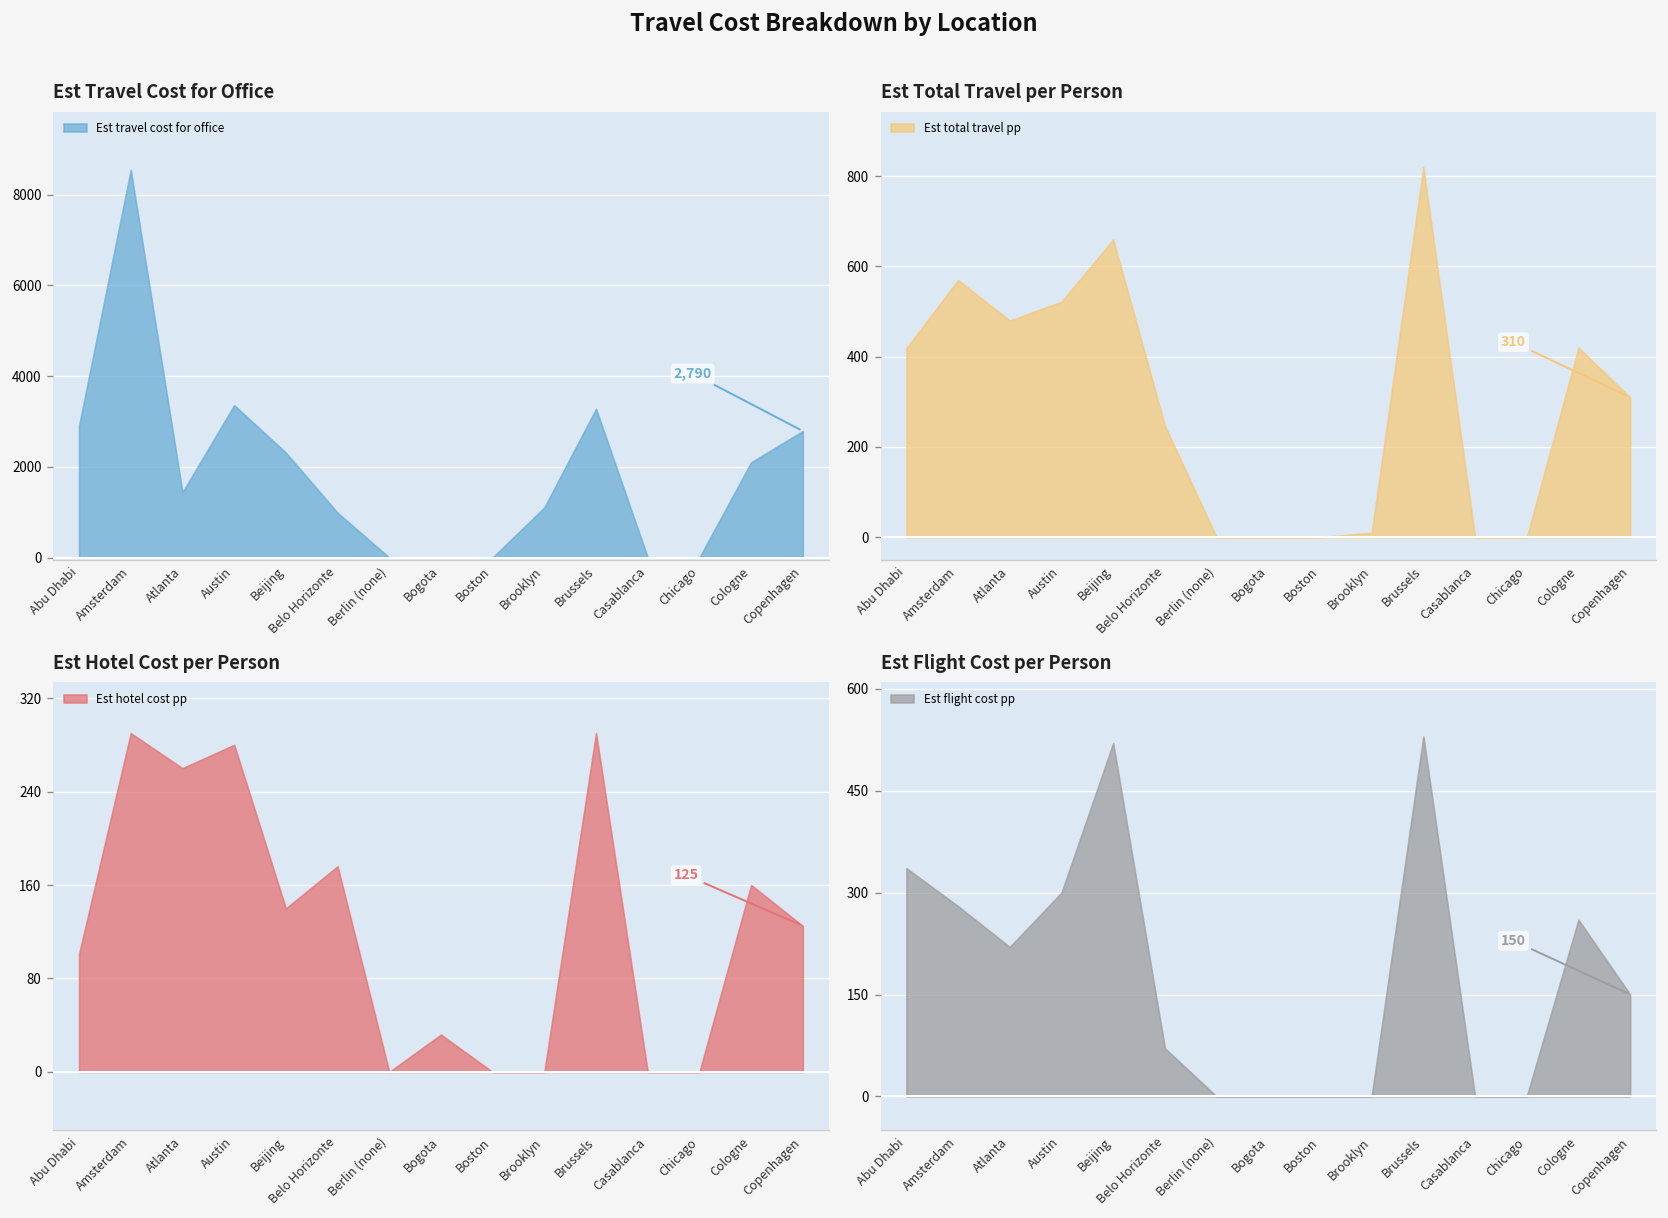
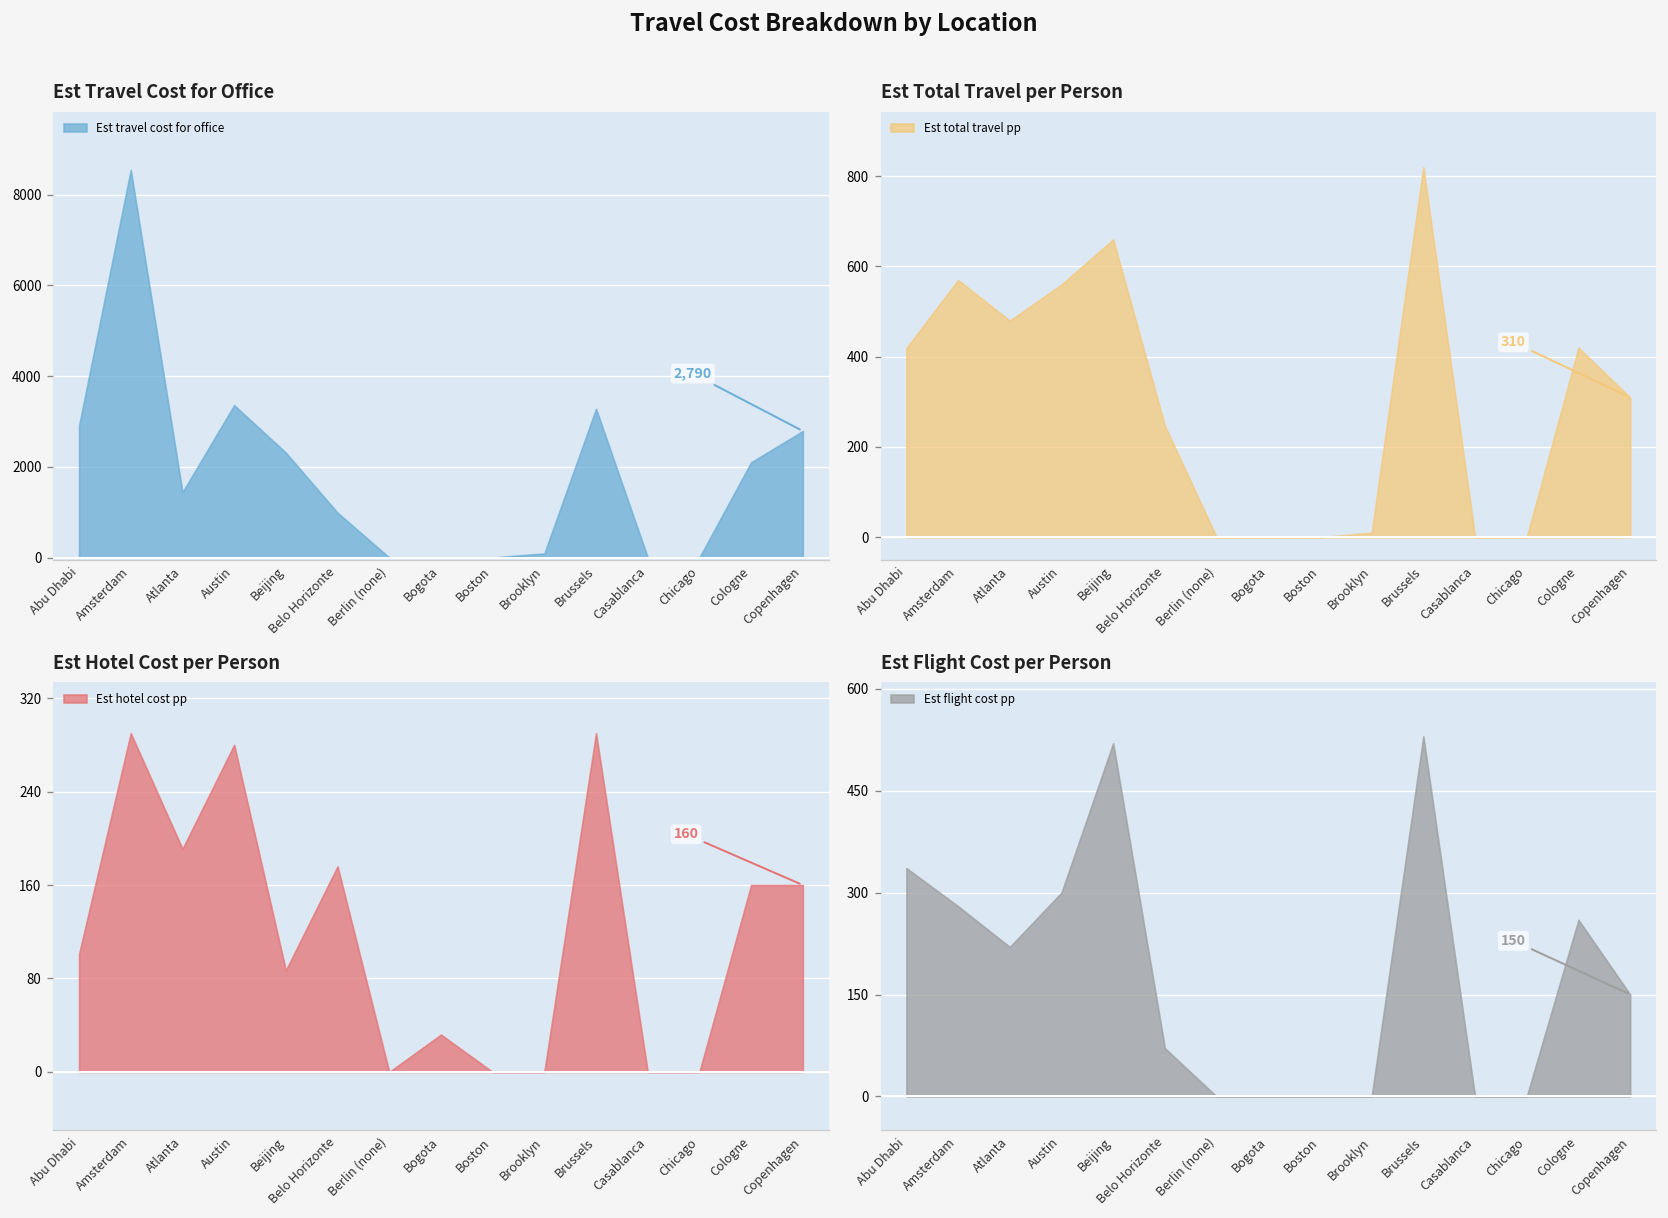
  {
    "Est Travel Cost for Office": {
      "Abu Dhabi": 2900,
      "Amsterdam": 8600,
      "Atlanta": 1400,
      "Austin": 3400,
      "Beijing": 2300,
      "Belo Horizonte": 1000,
      "Berlin (none)": 0,
      "Bogota": 0,
      "Boston": 0,
-     "Brooklyn": 1100,
+     "Brooklyn": 100,
      "Brussels": 3300,
      "Casablanca": 0,
      "Chicago": 0,
      "Cologne": 2100
    },
    "Est Total Travel per Person": {
      "Abu Dhabi": 420,
      "Amsterdam": 570,
      "Atlanta": 480,
-     "Austin": 520,
+     "Austin": 560,
      "Beijing": 660,
      "Belo Horizonte": 250,
      "Berlin (none)": 0,
      "Bogota": 0,
      "Boston": 0,
      "Brooklyn": 10,
      "Brussels": 820,
      "Casablanca": 0,
      "Chicago": 0,
      "Copenhagen": 310
    },
    "Est Hotel Cost per Person": {
-     "Atlanta": 260,
-     "Beijing": 140,
-     "Copenhagen": 125
+     "Atlanta": 190,
+     "Beijing": 90,
+     "Copenhagen": 160
    },
    "Est Flight Cost per Person": {
      "Abu Dhabi": 340,
      "Amsterdam": 280,
      "Atlanta": 220,
      "Austin": 300,
      "Beijing": 520,
      "Belo Horizonte": 70,
      "Berlin (none)": 0,
      "Bogota": 0,
      "Boston": 0,
      "Brooklyn": 0,
      "Brussels": 530,
      "Casablanca": 0,
      "Chicago": 0,
      "Cologne": 260
    }
  }
